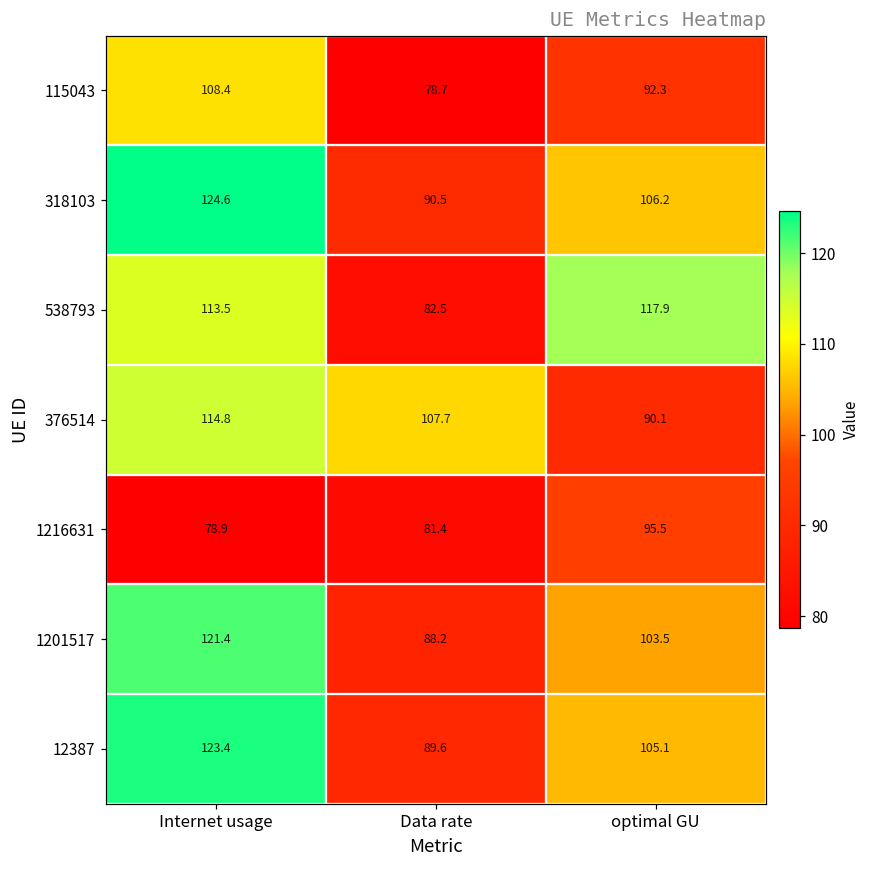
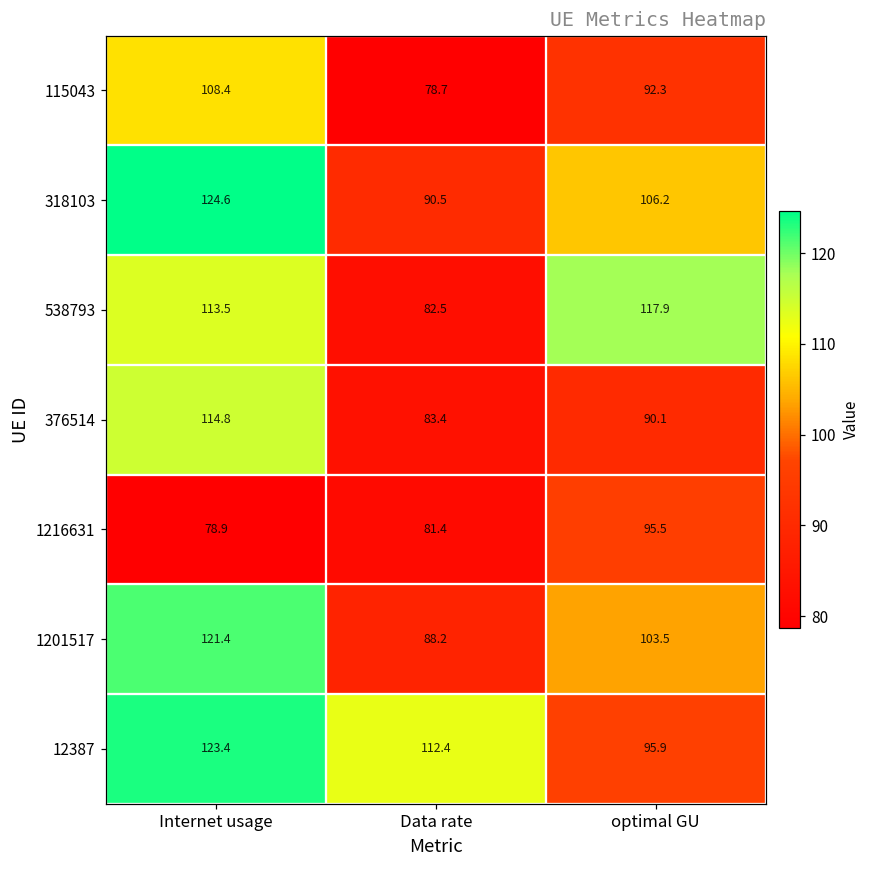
  {
    "115043": {
      "Internet usage": 108.4,
      "Data rate": 78.7,
      "optimal GU": 92.3
    },
    "318103": {
      "Internet usage": 124.6,
      "Data rate": 90.5,
      "optimal GU": 106.2
    },
    "538793": {
      "Internet usage": 113.5,
      "Data rate": 82.5,
      "optimal GU": 117.9
    },
    "376514": {
      "Internet usage": 114.8,
-     "Data rate": 107.7,
+     "Data rate": 83.4,
      "optimal GU": 90.1
    },
    "1216631": {
      "Internet usage": 78.9,
      "Data rate": 81.4,
      "optimal GU": 95.5
    },
    "1201517": {
      "Internet usage": 121.4,
      "Data rate": 88.2,
      "optimal GU": 103.5
    },
    "12387": {
      "Internet usage": 123.4,
-     "Data rate": 89.6,
-     "optimal GU": 105.1
+     "Data rate": 112.4,
+     "optimal GU": 95.9
    }
  }
